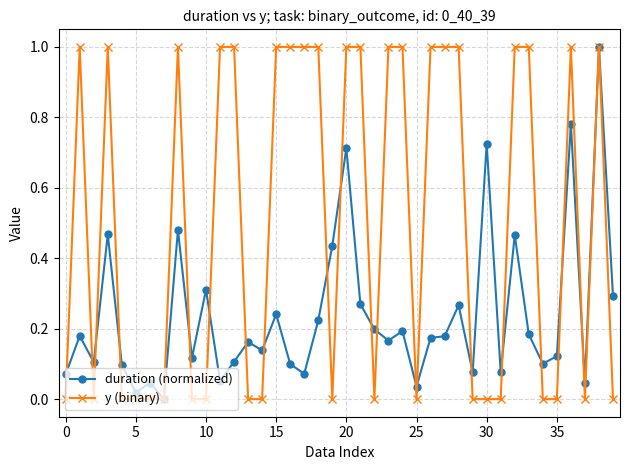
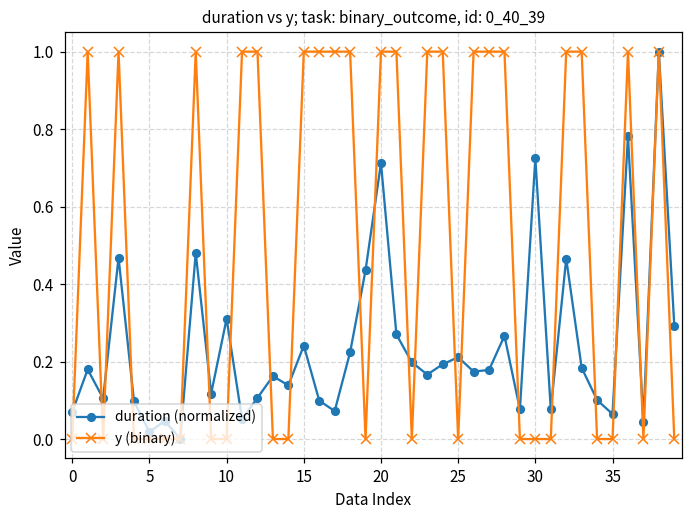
  {
    "duration (normalized)": {
      "10": 0.31,
      "15": 0.24,
      "20": 0.71,
-     "25": 0.04,
+     "25": 0.21,
      "30": 0.73,
-     "35": 0.12
+     "35": 0.06
    },
    "y (binary)": {
      "15": 1.00,
      "20": 1.00,
      "25": 0.00,
      "30": 0.00,
      "35": 0.00
    }
  }
